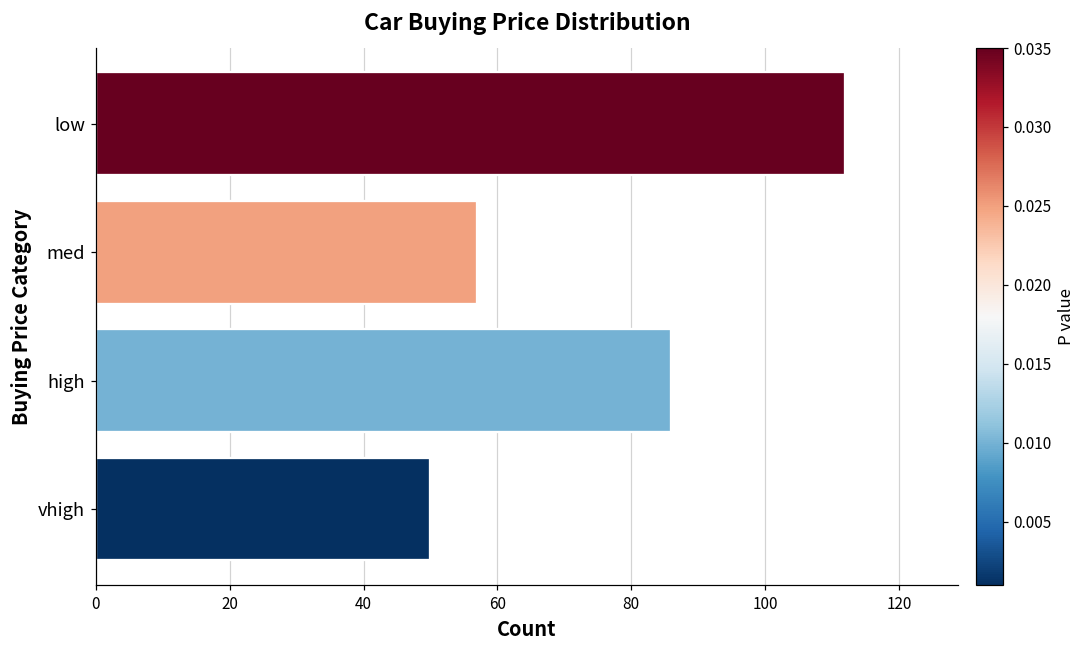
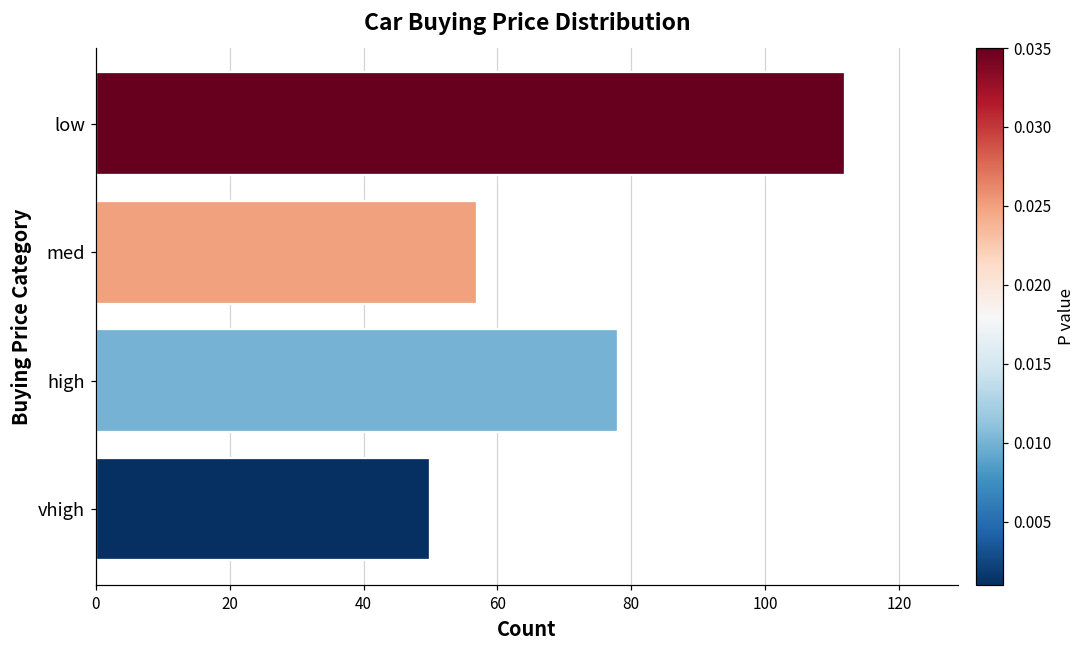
  {
    "low": 112,
    "med": 57,
-   "high": 86,
+   "high": 78,
    "vhigh": 50
  }
